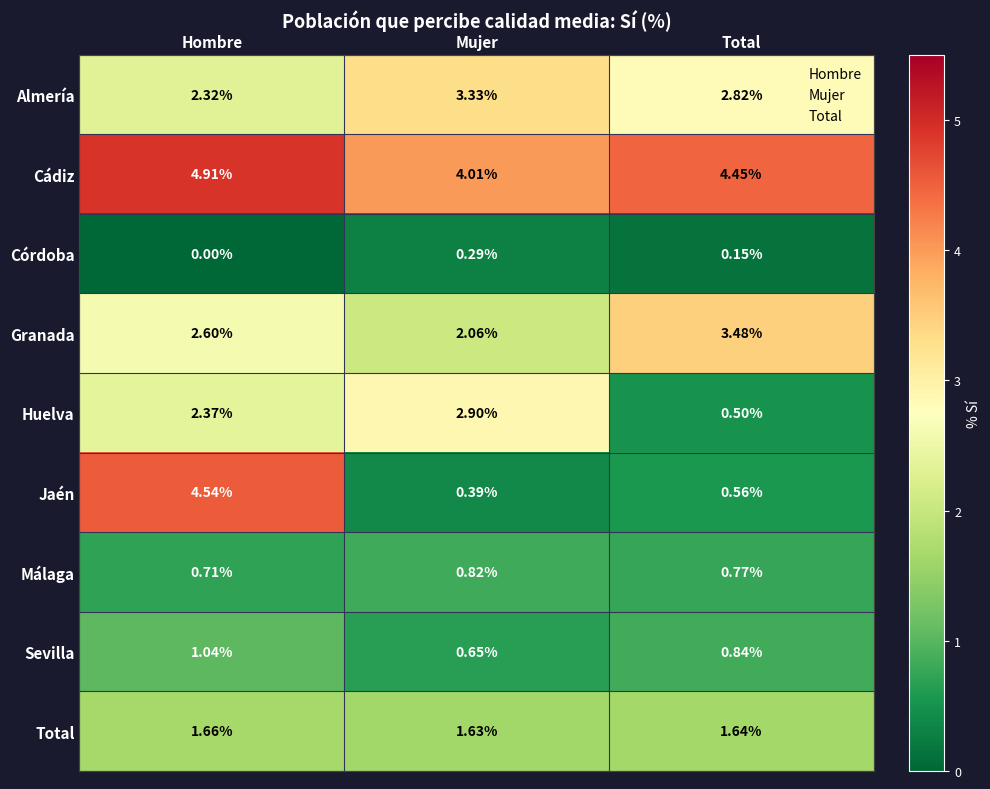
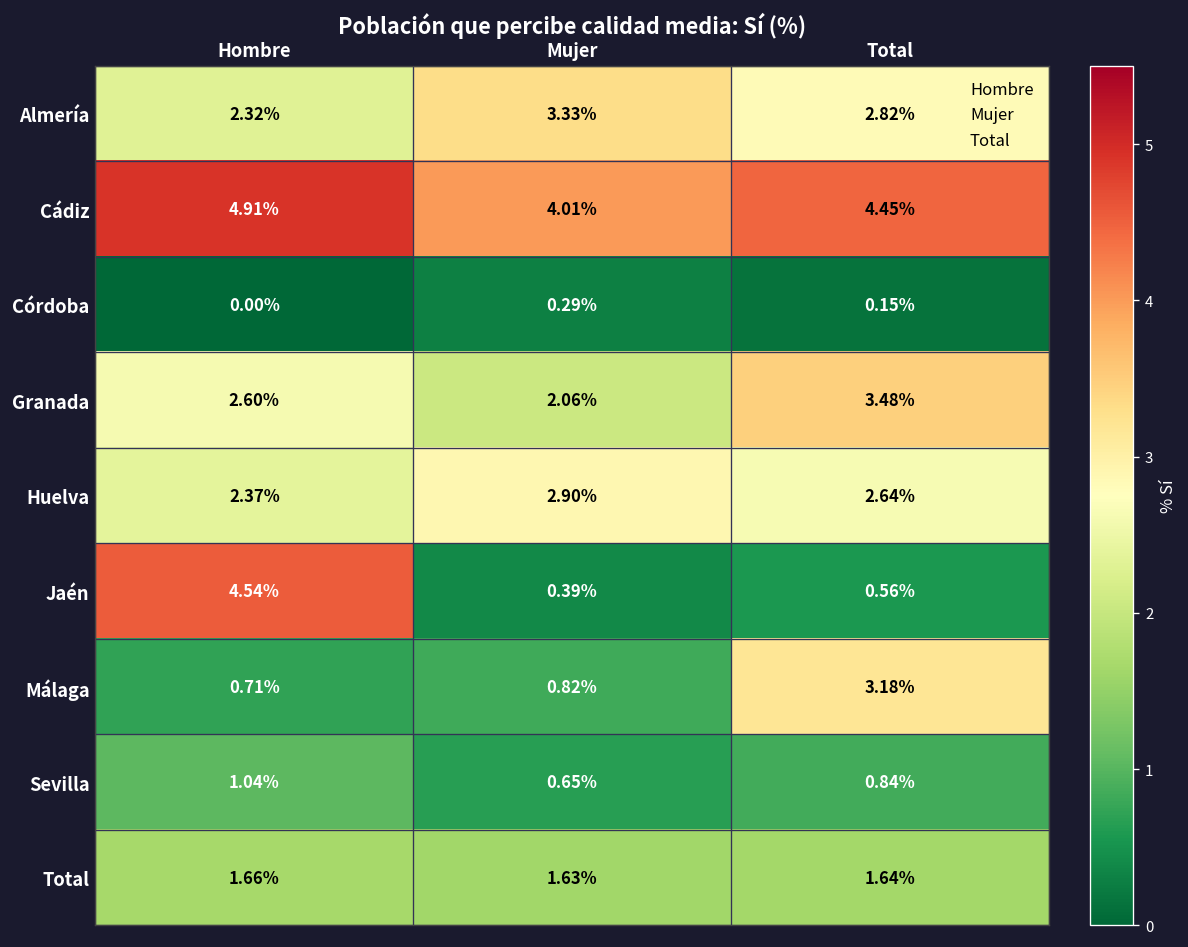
  {
    "Almería": {
      "Hombre": "2.32%",
      "Mujer": "3.33%",
      "Total": "2.82%"
    },
    "Cádiz": {
      "Hombre": "4.91%",
      "Mujer": "4.01%",
      "Total": "4.45%"
    },
    "Córdoba": {
      "Hombre": "0.00%",
      "Mujer": "0.29%",
      "Total": "0.15%"
    },
    "Granada": {
      "Hombre": "2.60%",
      "Mujer": "2.06%",
      "Total": "3.48%"
    },
    "Huelva": {
      "Hombre": "2.37%",
      "Mujer": "2.90%",
-     "Total": "0.50%"
+     "Total": "2.64%"
    },
    "Jaén": {
      "Hombre": "4.54%",
      "Mujer": "0.39%",
      "Total": "0.56%"
    },
    "Málaga": {
      "Hombre": "0.71%",
      "Mujer": "0.82%",
-     "Total": "0.77%"
+     "Total": "3.18%"
    },
    "Sevilla": {
      "Hombre": "1.04%",
      "Mujer": "0.65%",
      "Total": "0.84%"
    },
    "Total": {
      "Hombre": "1.66%",
      "Mujer": "1.63%",
      "Total": "1.64%"
    }
  }
